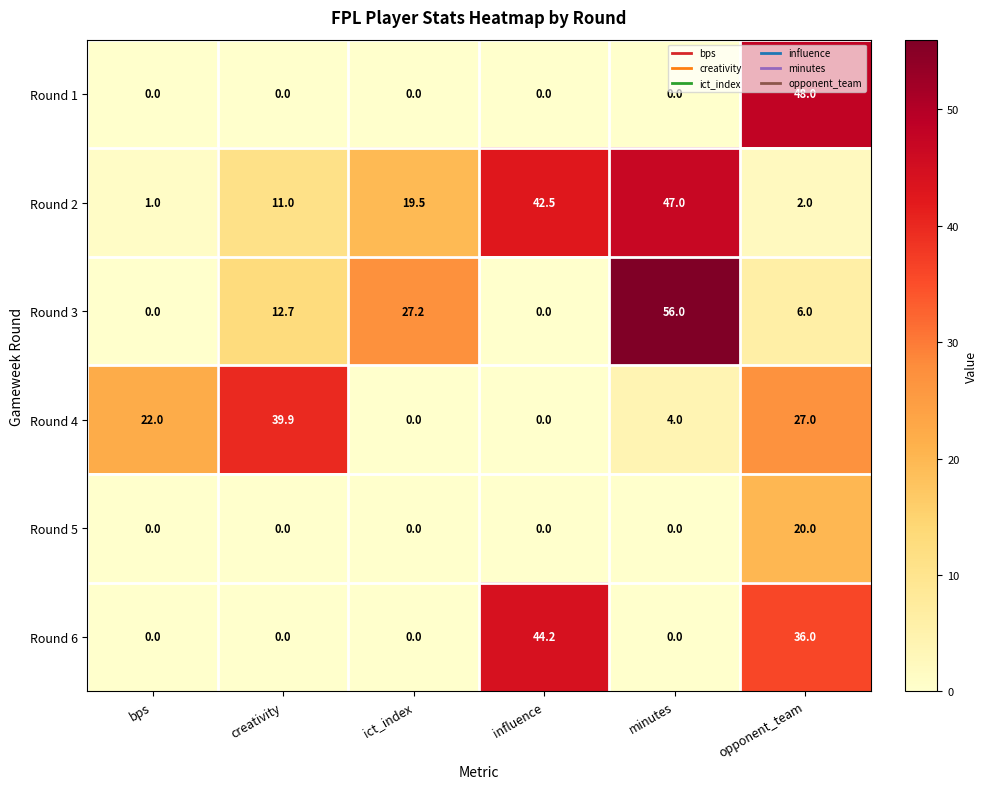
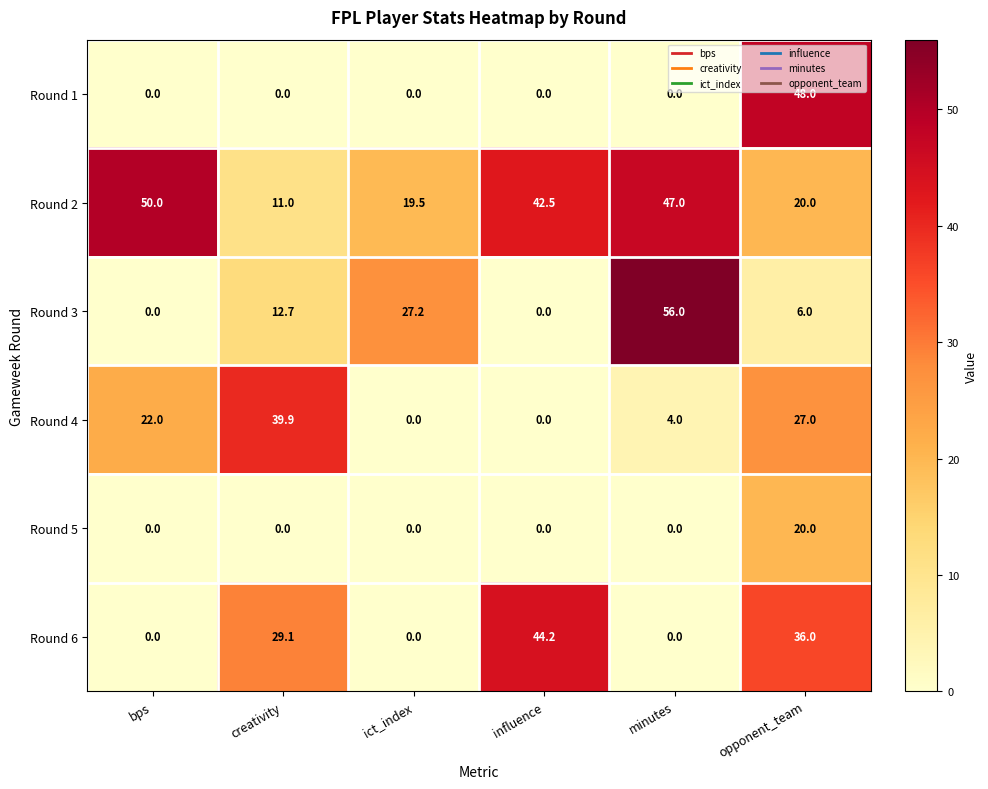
  {
    "Round 1": {
      "bps": 0.0,
      "creativity": 0.0,
      "ict_index": 0.0,
      "influence": 0.0
    },
    "Round 2": {
-     "bps": 1.0,
+     "bps": 50.0,
      "creativity": 11.0,
      "ict_index": 19.5,
      "influence": 42.5,
      "minutes": 47.0,
-     "opponent_team": 2.0
+     "opponent_team": 20.0
    },
    "Round 3": {
      "bps": 0.0,
      "creativity": 12.7,
      "ict_index": 27.2,
      "influence": 0.0,
      "minutes": 56.0,
      "opponent_team": 6.0
    },
    "Round 4": {
      "bps": 22.0,
      "creativity": 39.9,
      "ict_index": 0.0,
      "influence": 0.0,
      "minutes": 4.0,
      "opponent_team": 27.0
    },
    "Round 5": {
      "bps": 0.0,
      "creativity": 0.0,
      "ict_index": 0.0,
      "influence": 0.0,
      "minutes": 0.0,
      "opponent_team": 20.0
    },
    "Round 6": {
      "bps": 0.0,
-     "creativity": 0.0,
+     "creativity": 29.1,
      "ict_index": 0.0,
      "influence": 44.2,
      "minutes": 0.0,
      "opponent_team": 36.0
    }
  }
